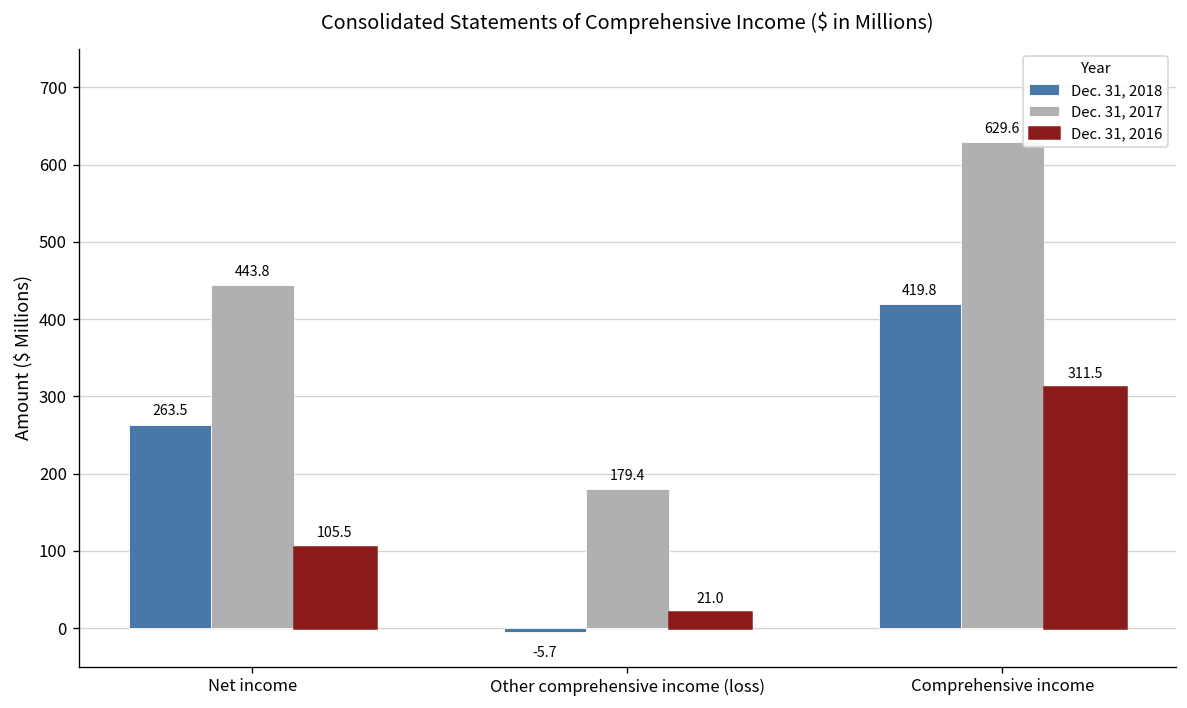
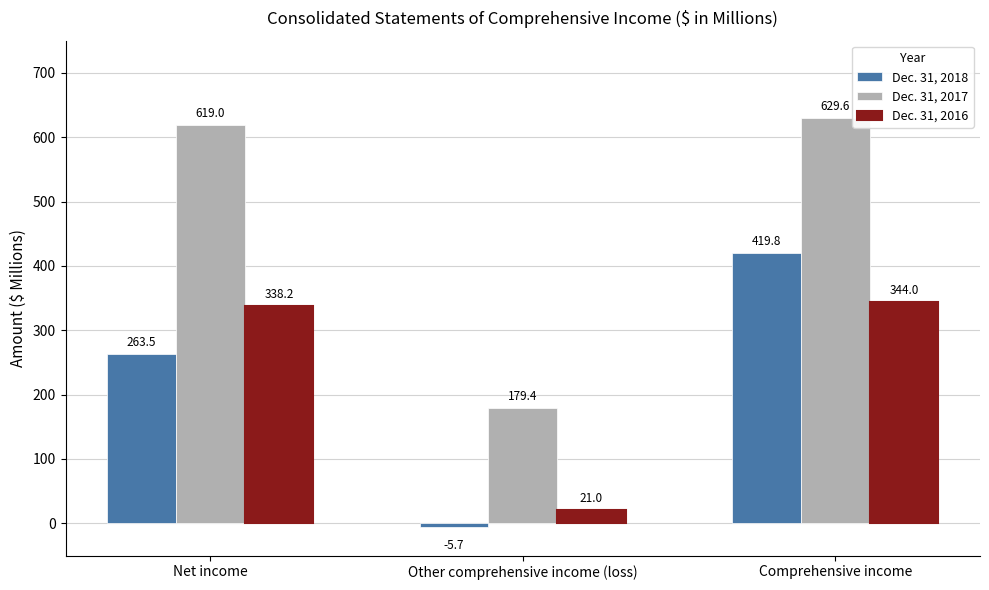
  {
    "Dec. 31, 2018": {
      "Net income": 263.5,
      "Other comprehensive income (loss)": -5.7,
      "Comprehensive income": 419.8
    },
    "Dec. 31, 2017": {
-     "Net income": 443.8,
+     "Net income": 619.0,
      "Other comprehensive income (loss)": 179.4,
      "Comprehensive income": 629.6
    },
    "Dec. 31, 2016": {
-     "Net income": 105.5,
+     "Net income": 338.2,
      "Other comprehensive income (loss)": 21.0,
-     "Comprehensive income": 311.5
+     "Comprehensive income": 344.0
    }
  }
